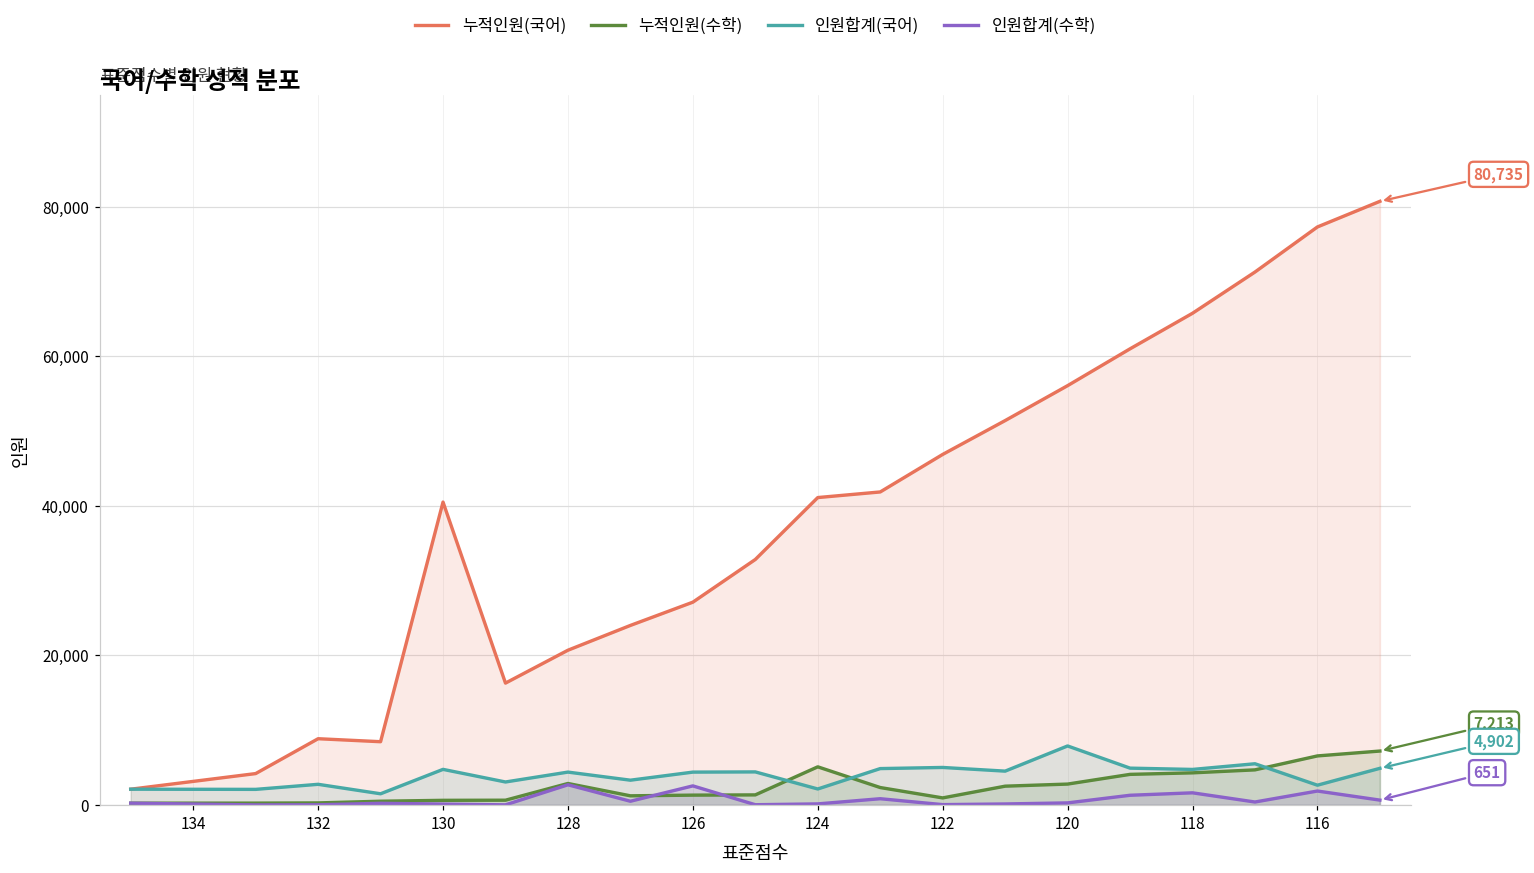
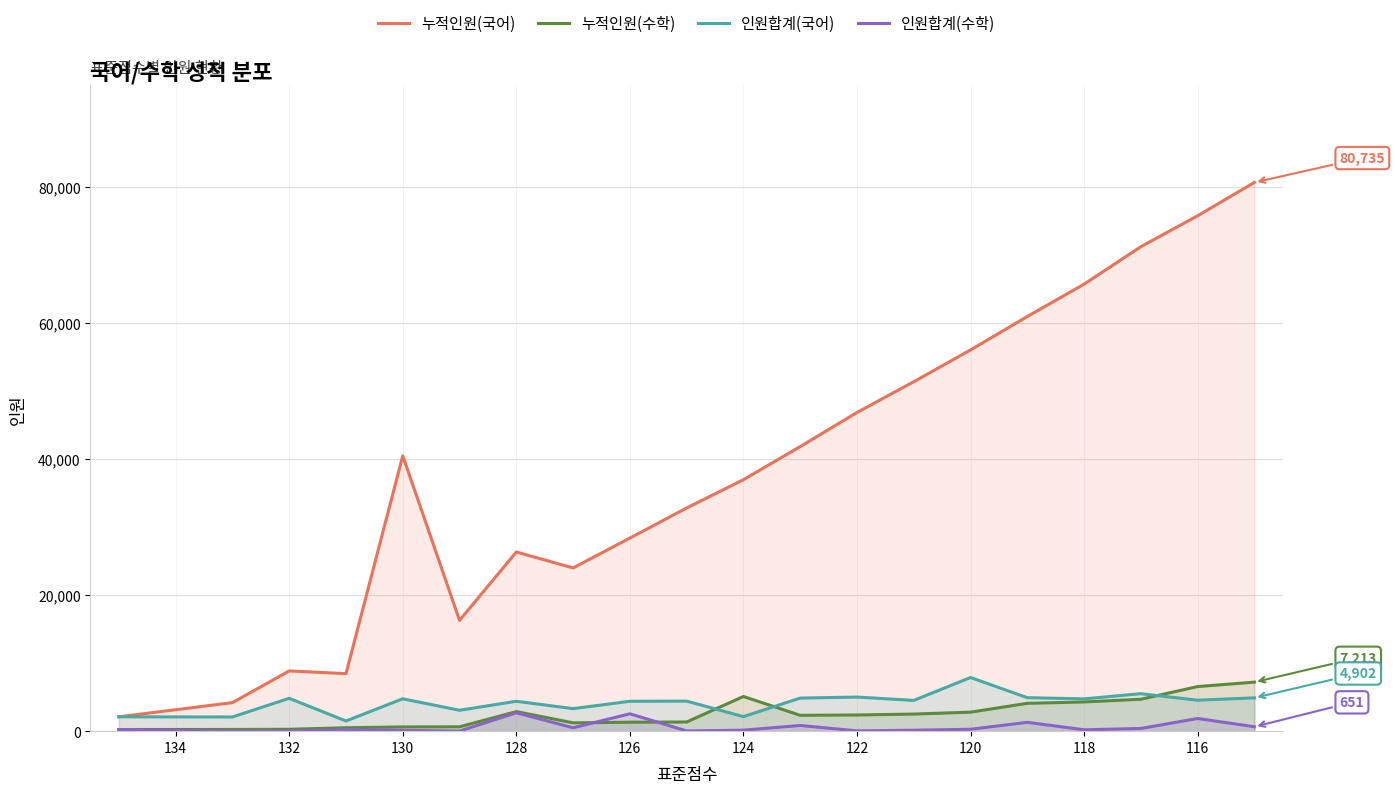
  {
    "누적인원(국어)": {
      "132": "9,000",
      "130": "41,000",
-     "128": "21,000",
-     "126": "27,000",
-     "124": "41,000",
+     "128": "26,000",
+     "126": "28,000",
+     "124": "37,000",
      "122": "47,000",
      "120": "56,000",
      "118": "66,000",
-     "116": "77,000"
+     "116": "76,000"
    },
    "누적인원(수학)": {
      "130": "1,000",
      "126": "1,000",
      "124": "5,000",
-     "122": "1,000",
+     "122": "2,000",
      "120": "3,000",
      "118": "4,000",
      "116": "7,000"
    },
    "인원합계(국어)": {
-     "132": "3,000",
+     "132": "5,000",
      "130": "5,000",
      "128": "4,000",
      "126": "4,000",
      "124": "2,000",
      "122": "5,000",
      "120": "8,000",
      "118": "5,000",
-     "116": "3,000"
+     "116": "5,000"
    },
    "인원합계(수학)": {
      "130": "0",
      "126": "3,000",
      "124": "0",
      "122": "0",
      "120": "0",
-     "118": "2,000",
+     "118": "0",
      "116": "2,000"
    }
  }
